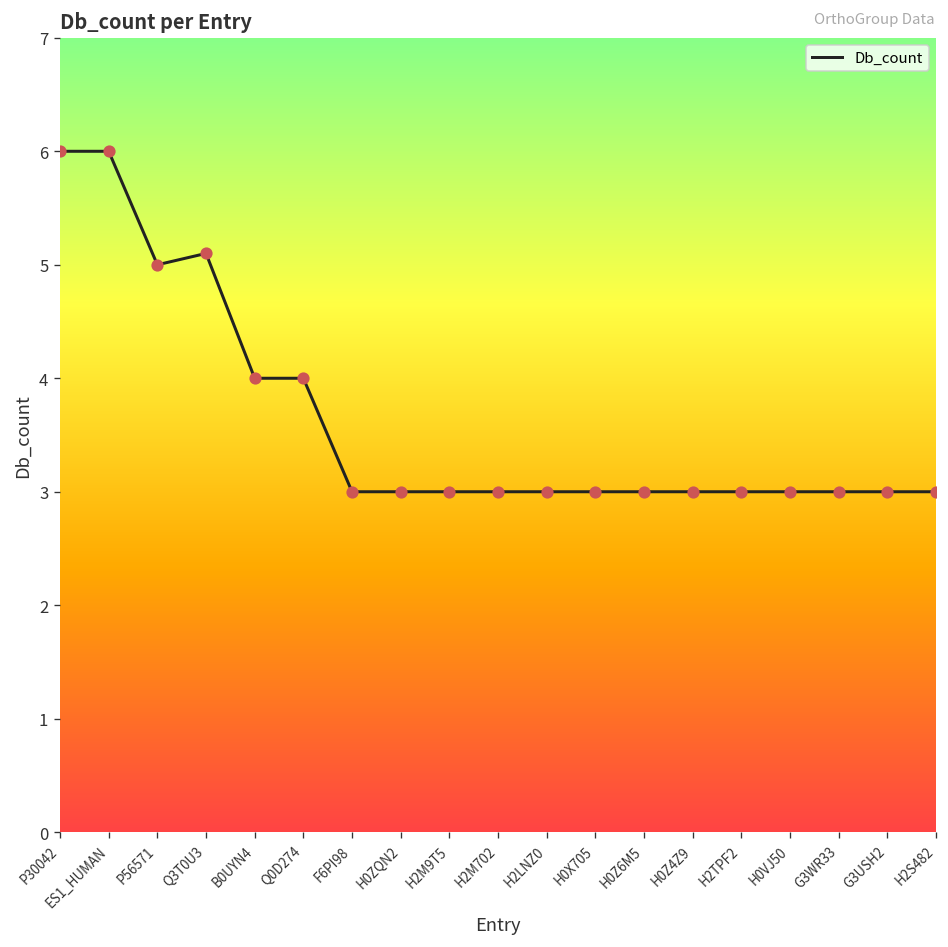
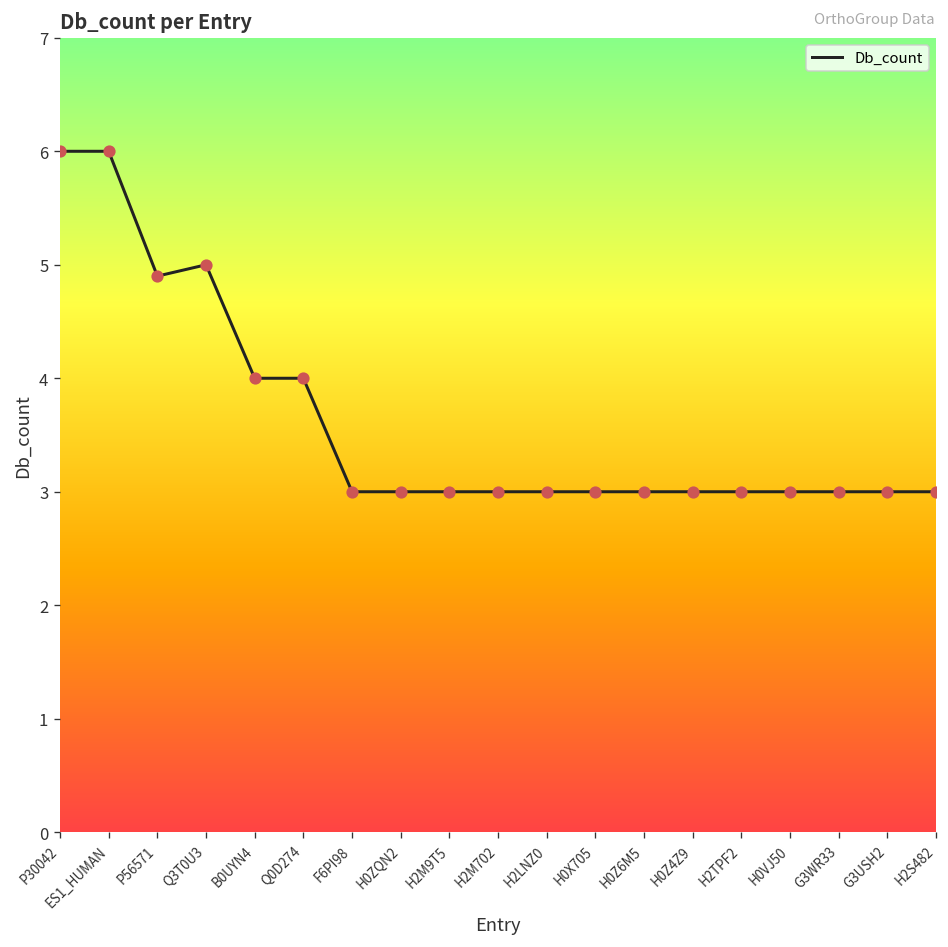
  {
    "P30042": 6.0,
    "ES1_HUMAN": 6.0,
-   "P56571": 5.0,
-   "Q3T0U3": 5.1,
+   "P56571": 4.9,
+   "Q3T0U3": 5.0,
    "B0UYN4": 4.0,
    "Q0D274": 4.0,
    "F6PI98": 3.0,
    "H0ZQN2": 3.0,
    "H2M9T5": 3.0,
    "H2M702": 3.0,
    "H2LNZ0": 3.0,
    "H0X705": 3.0,
    "H0Z6M5": 3.0,
    "H0Z4Z9": 3.0,
    "H2TPF2": 3.0,
    "H0VJ50": 3.0,
    "G3WR33": 3.0,
    "G3USH2": 3.0,
    "H2S482": 3.0
  }
